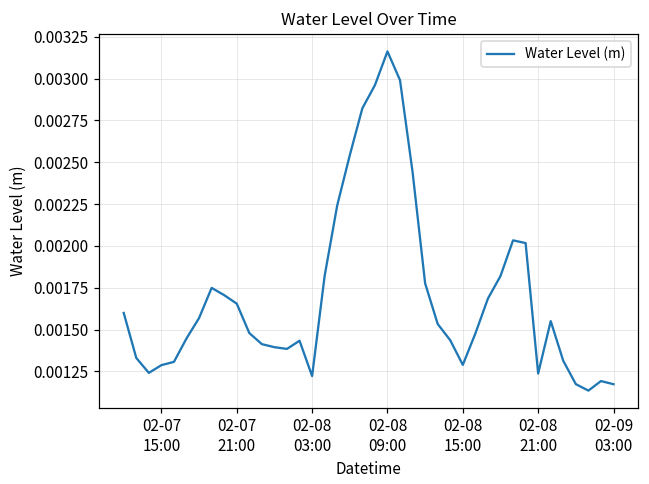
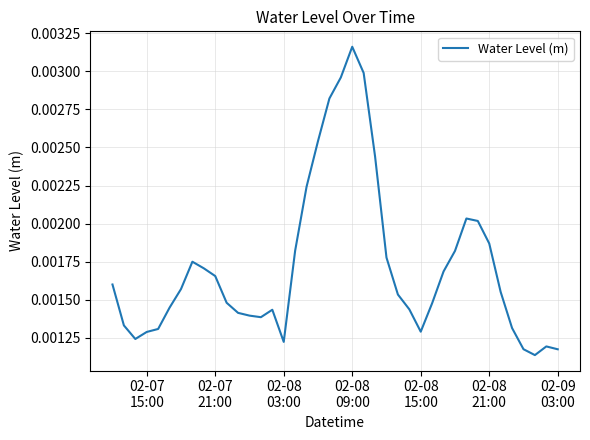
  {
    "02-07 15:00": 0.00129,
    "02-07 21:00": 0.00165,
    "02-08 03:00": 0.00122,
    "02-08 09:00": 0.00316,
    "02-08 15:00": 0.00129,
-   "02-08 21:00": 0.00124,
+   "02-08 21:00": 0.00187,
    "02-09 03:00": 0.00117
  }
